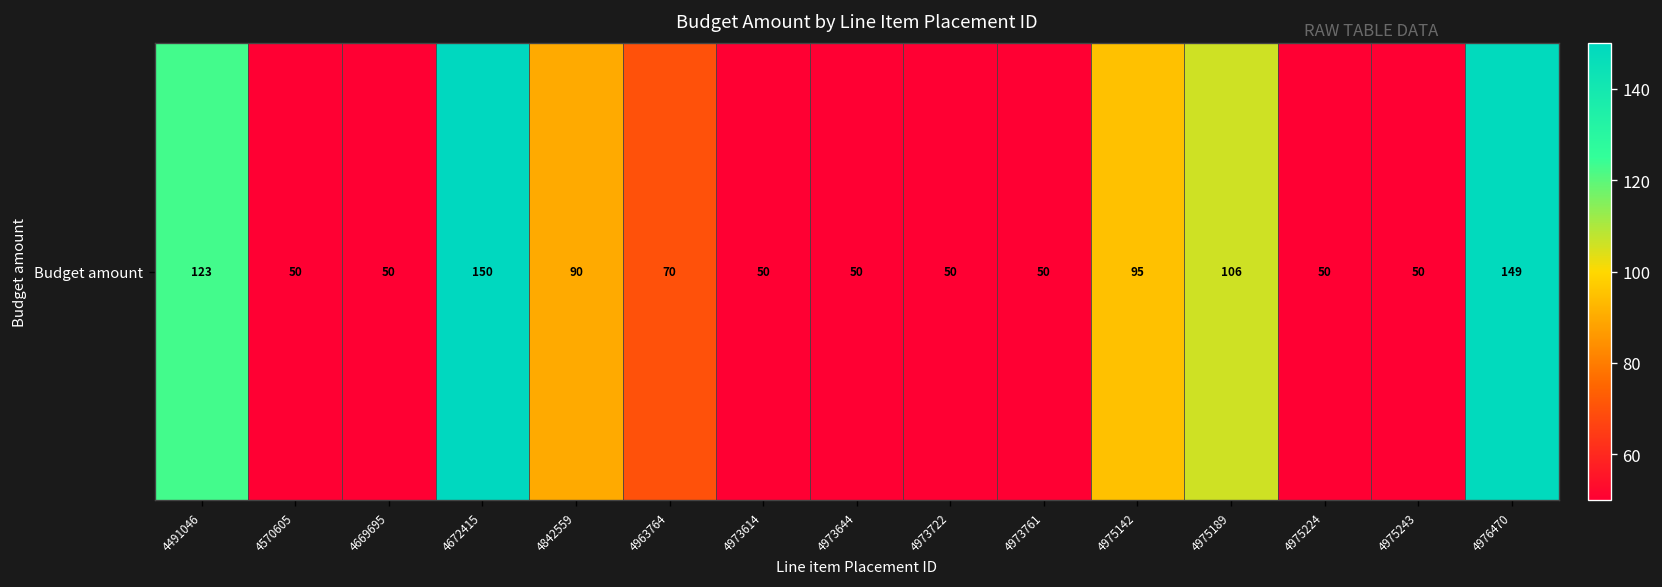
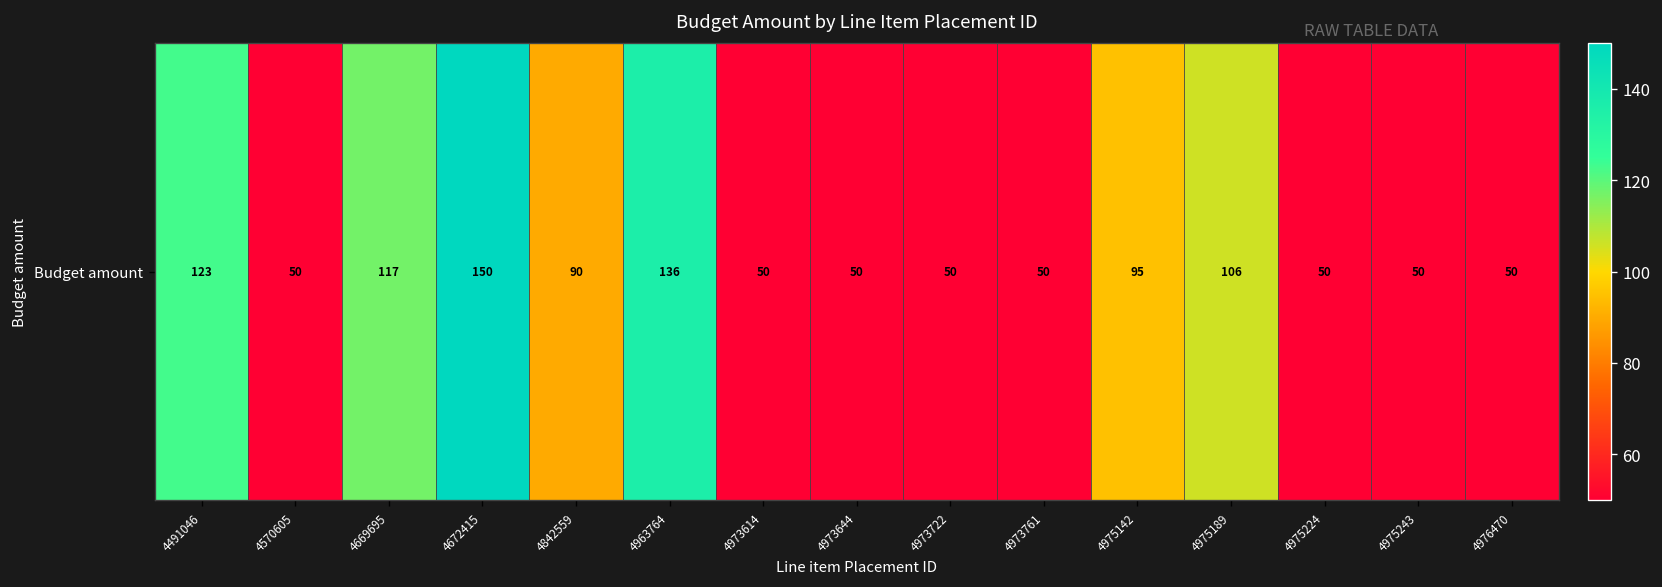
  {
    "Budget amount": {
      "4491046": 123,
      "4570605": 50,
-     "4669695": 50,
+     "4669695": 117,
      "4672415": 150,
      "4842559": 90,
-     "4963764": 70,
+     "4963764": 136,
      "4973614": 50,
      "4973644": 50,
      "4973722": 50,
      "4973761": 50,
      "4975142": 95,
      "4975189": 106,
      "4975224": 50,
      "4975243": 50,
-     "4976470": 149
+     "4976470": 50
    }
  }
